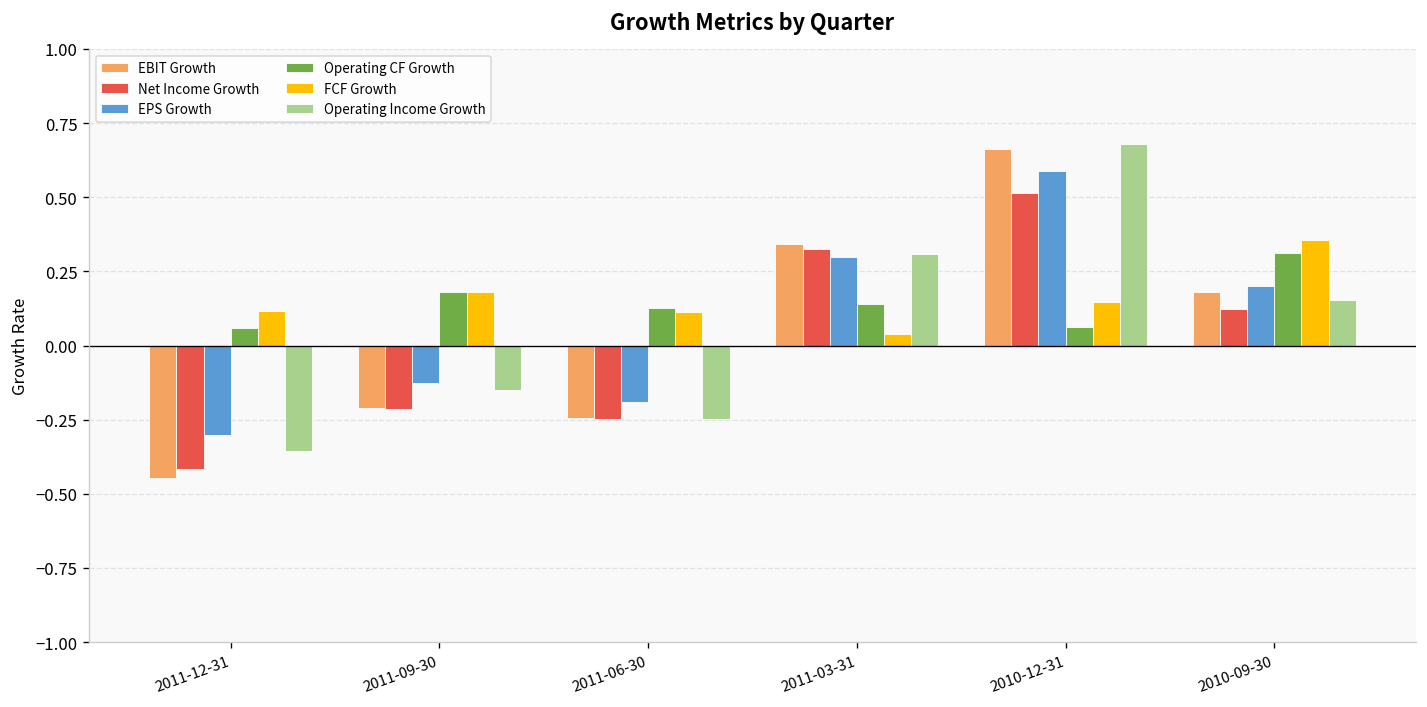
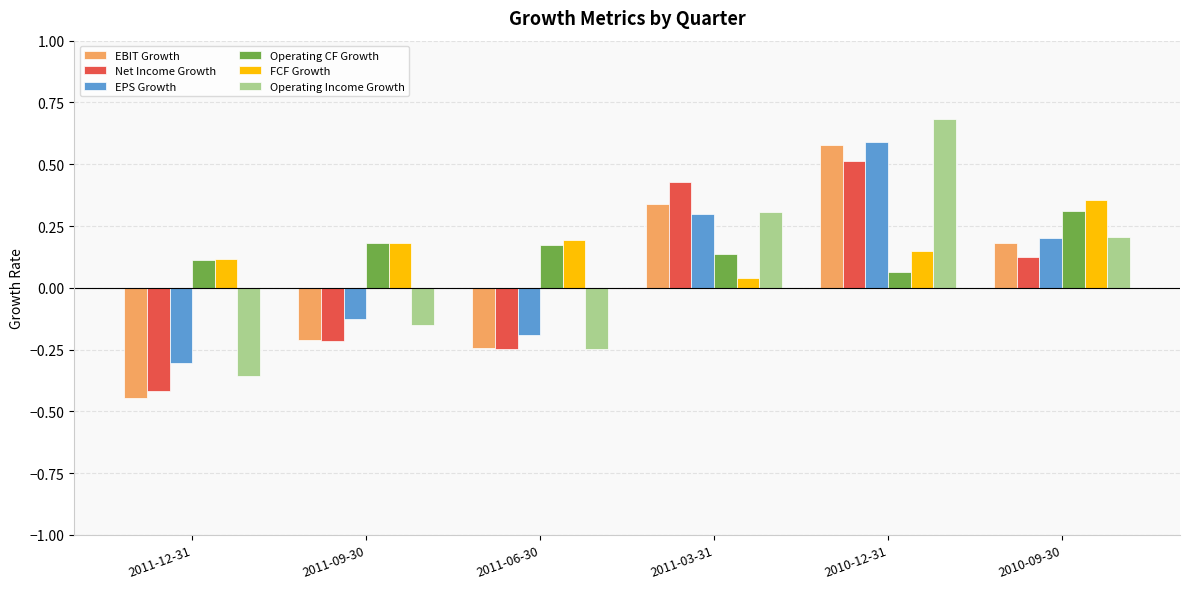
  {
    "EBIT Growth": {
      "2011-12-31": -0.45,
      "2011-09-30": -0.21,
      "2011-06-30": -0.24,
      "2011-03-31": 0.34,
-     "2010-12-31": 0.66,
+     "2010-12-31": 0.58,
      "2010-09-30": 0.18
    },
    "Net Income Growth": {
      "2011-12-31": -0.42,
      "2011-09-30": -0.21,
      "2011-06-30": -0.25,
-     "2011-03-31": 0.33,
+     "2011-03-31": 0.43,
      "2010-12-31": 0.51,
      "2010-09-30": 0.12
    },
    "EPS Growth": {
      "2011-12-31": -0.30,
      "2011-09-30": -0.13,
      "2011-06-30": -0.19,
      "2011-03-31": 0.30,
      "2010-12-31": 0.59,
      "2010-09-30": 0.20
    },
    "Operating CF Growth": {
-     "2011-12-31": 0.06,
+     "2011-12-31": 0.11,
      "2011-09-30": 0.18,
-     "2011-06-30": 0.13,
+     "2011-06-30": 0.17,
      "2011-03-31": 0.14,
      "2010-12-31": 0.06,
      "2010-09-30": 0.31
    },
    "FCF Growth": {
      "2011-12-31": 0.12,
      "2011-09-30": 0.18,
-     "2011-06-30": 0.11,
+     "2011-06-30": 0.19,
      "2011-03-31": 0.04,
      "2010-12-31": 0.15,
      "2010-09-30": 0.36
    },
    "Operating Income Growth": {
      "2011-12-31": -0.36,
      "2011-09-30": -0.15,
      "2011-06-30": -0.25,
      "2011-03-31": 0.31,
      "2010-12-31": 0.68,
-     "2010-09-30": 0.15
+     "2010-09-30": 0.20
    }
  }
